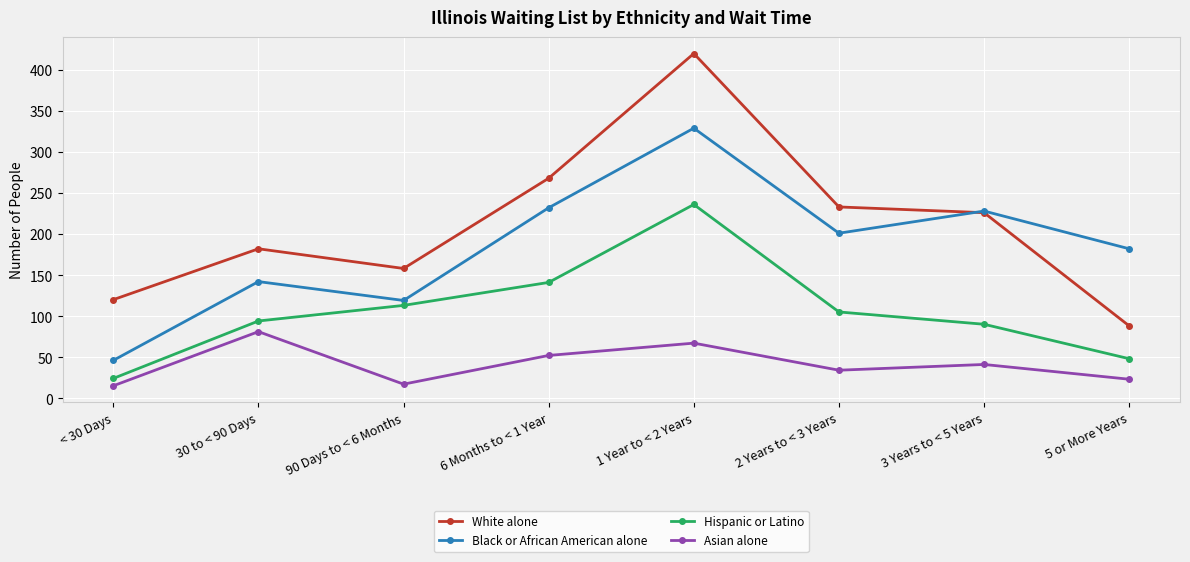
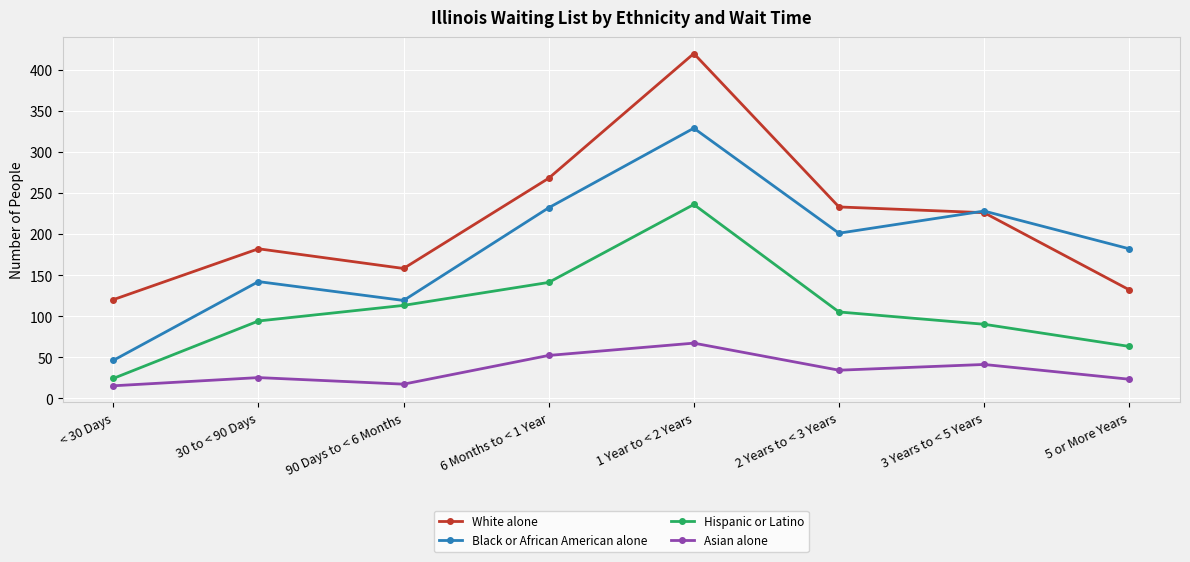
  {
    "White alone": {
      "< 30 Days": 120,
      "30 to < 90 Days": 180,
      "90 Days to < 6 Months": 160,
      "6 Months to < 1 Year": 270,
      "1 Year to < 2 Years": 420,
      "2 Years to < 3 Years": 230,
-     "5 or More Years": 90
+     "5 or More Years": 130
    },
    "Black or African American alone": {
      "< 30 Days": 50,
      "30 to < 90 Days": 140,
      "90 Days to < 6 Months": 120,
      "6 Months to < 1 Year": 230,
      "1 Year to < 2 Years": 330,
      "2 Years to < 3 Years": 200,
      "5 or More Years": 180
    },
    "Hispanic or Latino": {
      "< 30 Days": 20,
      "30 to < 90 Days": 90,
      "90 Days to < 6 Months": 110,
      "6 Months to < 1 Year": 140,
      "1 Year to < 2 Years": 240,
      "2 Years to < 3 Years": 110,
      "3 Years to < 5 Years": 90,
-     "5 or More Years": 50
+     "5 or More Years": 60
    },
    "Asian alone": {
      "< 30 Days": 20,
-     "30 to < 90 Days": 80,
+     "30 to < 90 Days": 30,
      "90 Days to < 6 Months": 20,
      "6 Months to < 1 Year": 50,
      "1 Year to < 2 Years": 70,
      "2 Years to < 3 Years": 30,
      "3 Years to < 5 Years": 40,
      "5 or More Years": 20
    }
  }
